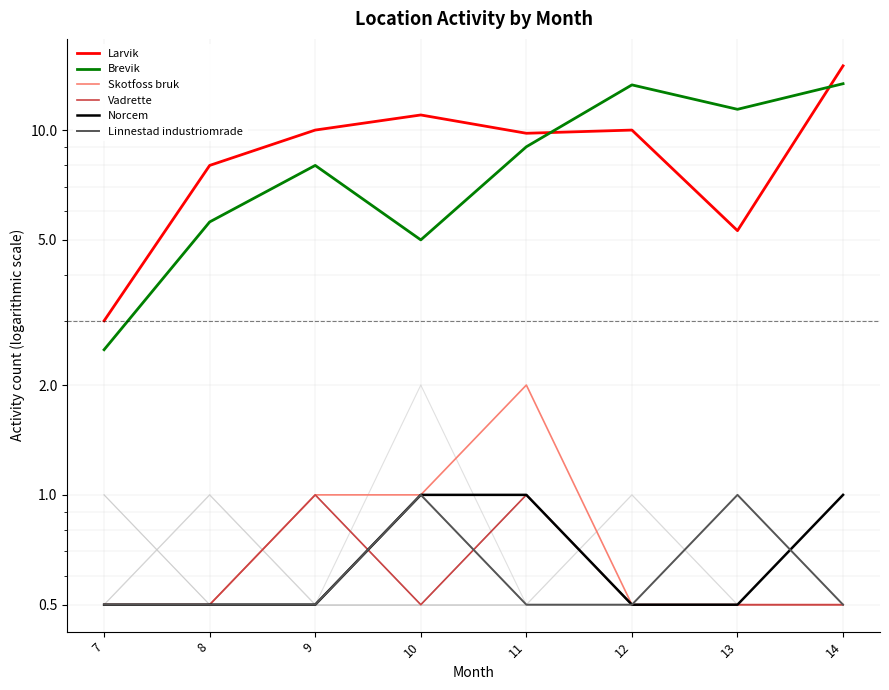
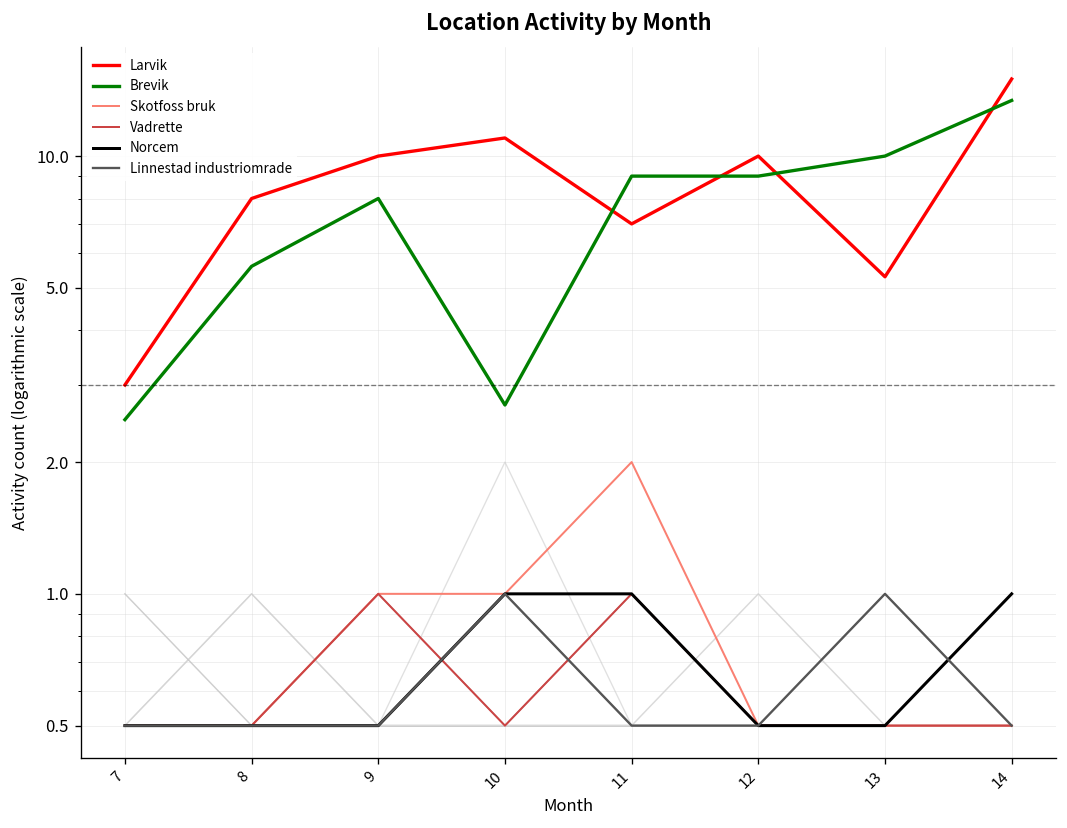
  {
    "Larvik": {
      "7": 3.0,
      "8": 8.0,
      "9": 10.0,
      "10": 11.0,
-     "11": 9.8,
+     "11": 7.0,
      "12": 10.0,
      "13": 5.3,
      "14": 15.0
    },
    "Brevik": {
      "7": 2.5,
      "8": 5.6,
      "9": 8.0,
-     "10": 5.0,
+     "10": 2.7,
      "11": 9.0,
-     "12": 13.3,
-     "13": 11.4,
+     "12": 9.0,
+     "13": 10.0,
      "14": 13.4
    },
    "Skotfoss bruk": {
      "11": 2.0
    },
    "Norcem": {
      "14": 1.0
    }
  }
